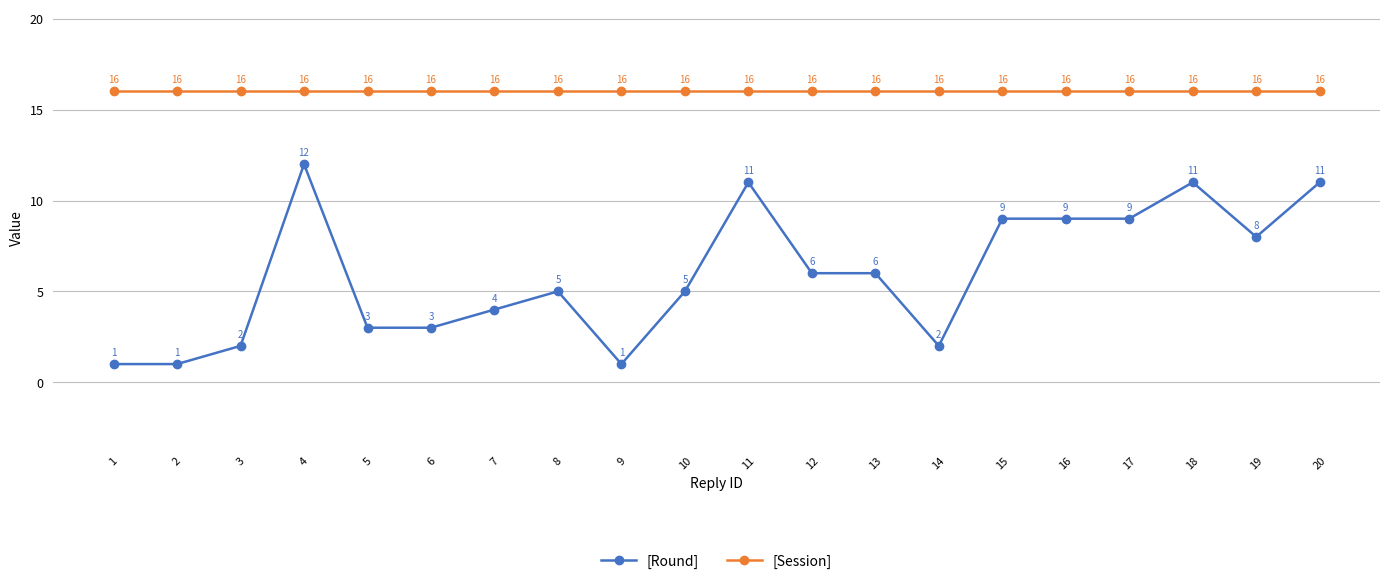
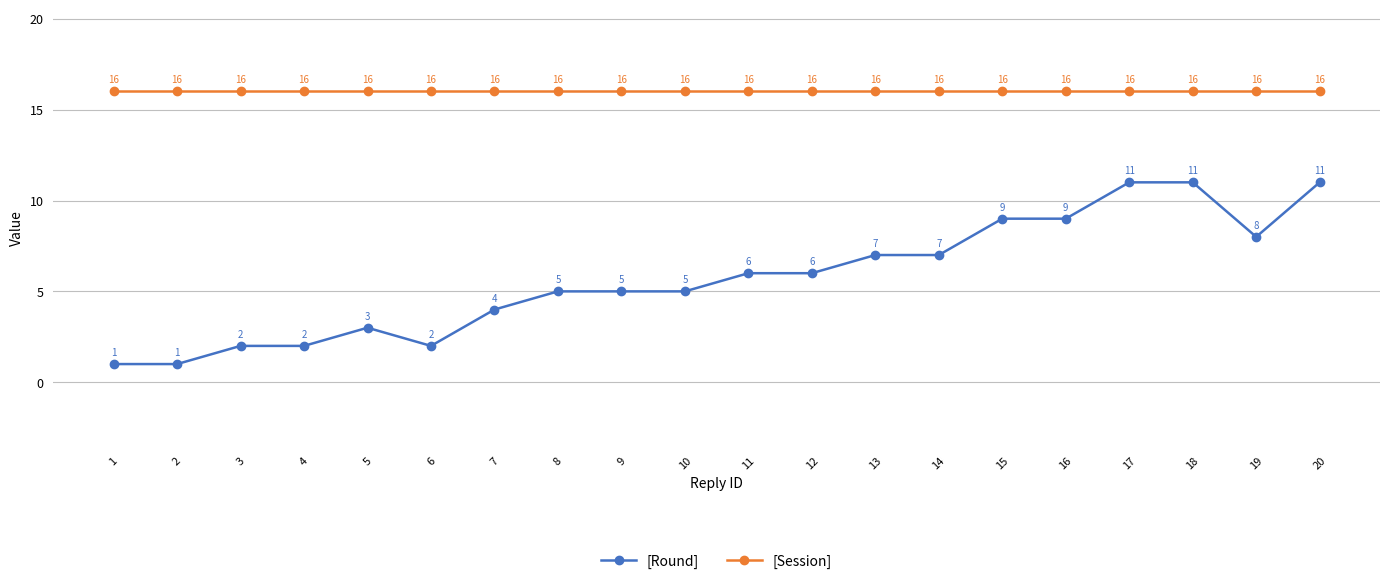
  {
    "[Round]": {
      "1": 1,
      "2": 1,
      "3": 2,
-     "4": 12,
+     "4": 2,
      "5": 3,
-     "6": 3,
+     "6": 2,
      "7": 4,
      "8": 5,
-     "9": 1,
+     "9": 5,
      "10": 5,
-     "11": 11,
+     "11": 6,
      "12": 6,
-     "13": 6,
-     "14": 2,
+     "13": 7,
+     "14": 7,
      "15": 9,
      "16": 9,
-     "17": 9,
+     "17": 11,
      "18": 11,
      "19": 8,
      "20": 11
    },
    "[Session]": {
      "1": 16,
      "2": 16,
      "3": 16,
      "4": 16,
      "5": 16,
      "6": 16,
      "7": 16,
      "8": 16,
      "9": 16,
      "10": 16,
      "11": 16,
      "12": 16,
      "13": 16,
      "14": 16,
      "15": 16,
      "16": 16,
      "17": 16,
      "18": 16,
      "19": 16,
      "20": 16
    }
  }
